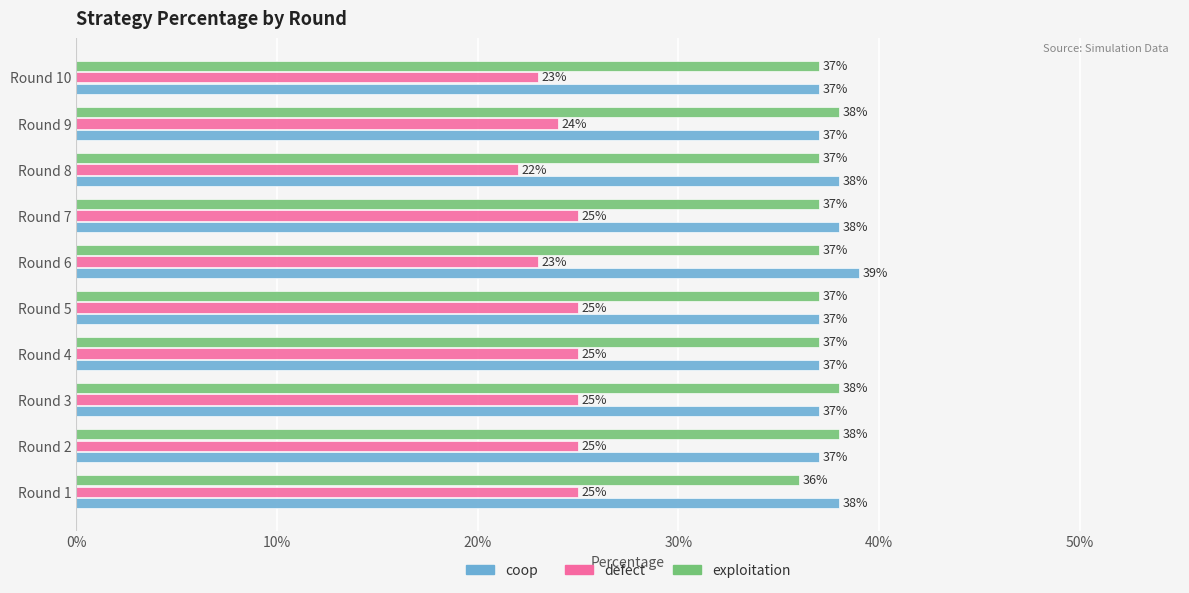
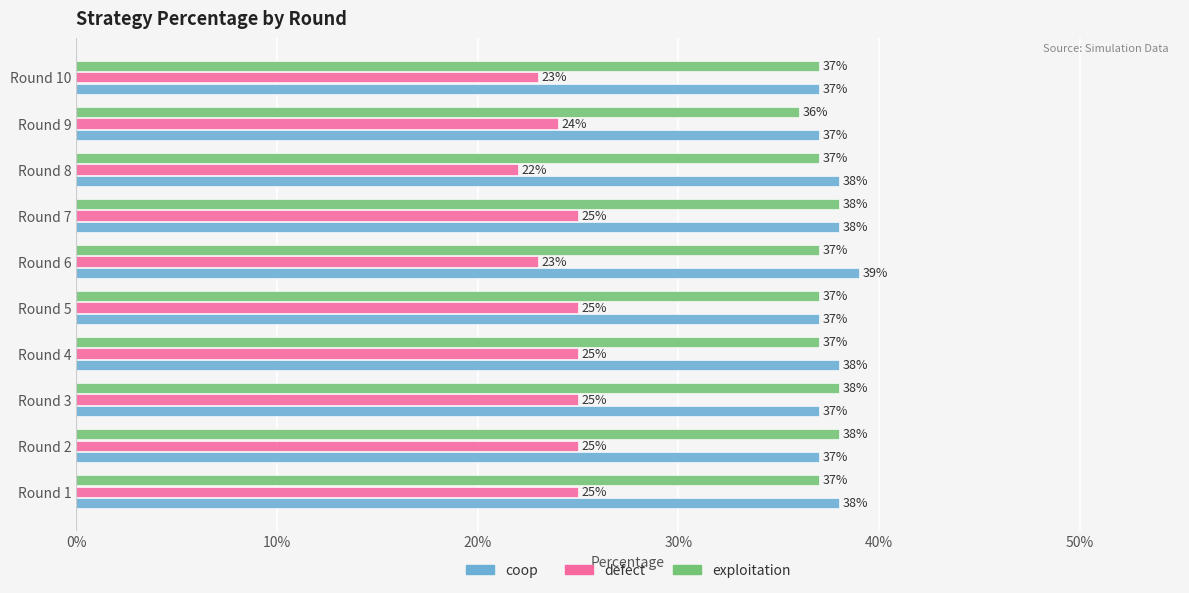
  {
    "coop": {
      "Round 10": "37%",
      "Round 9": "37%",
      "Round 8": "38%",
      "Round 7": "38%",
      "Round 6": "39%",
      "Round 5": "37%",
-     "Round 4": "37%",
+     "Round 4": "38%",
      "Round 3": "37%",
      "Round 2": "37%",
      "Round 1": "38%"
    },
    "defect": {
      "Round 10": "23%",
      "Round 9": "24%",
      "Round 8": "22%",
      "Round 7": "25%",
      "Round 6": "23%",
      "Round 5": "25%",
      "Round 4": "25%",
      "Round 3": "25%",
      "Round 2": "25%",
      "Round 1": "25%"
    },
    "exploitation": {
      "Round 10": "37%",
-     "Round 9": "38%",
+     "Round 9": "36%",
      "Round 8": "37%",
-     "Round 7": "37%",
+     "Round 7": "38%",
      "Round 6": "37%",
      "Round 5": "37%",
      "Round 4": "37%",
      "Round 3": "38%",
      "Round 2": "38%",
-     "Round 1": "36%"
+     "Round 1": "37%"
    }
  }
